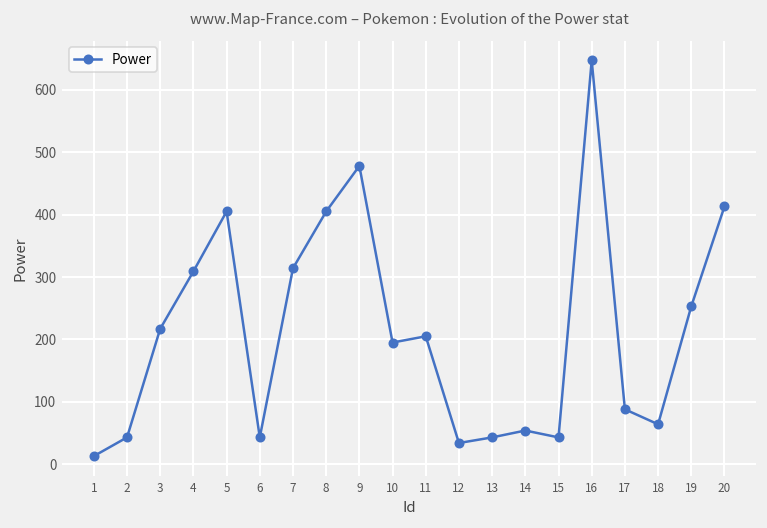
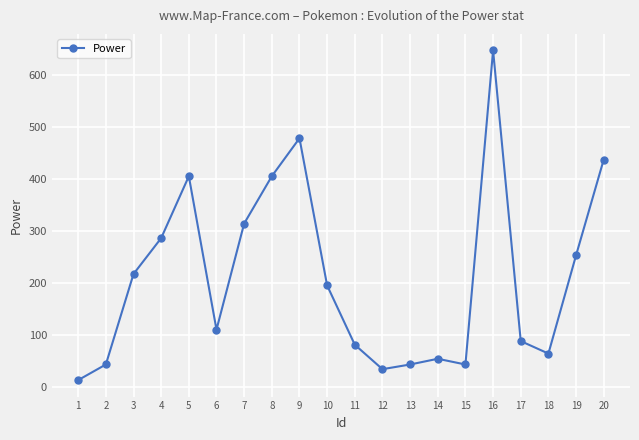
  {
    "1": 10,
    "2": 40,
    "3": 220,
-   "4": 310,
+   "4": 290,
    "5": 410,
-   "6": 40,
+   "6": 110,
    "7": 310,
    "8": 410,
    "9": 480,
    "10": 200,
-   "11": 210,
+   "11": 80,
    "12": 30,
    "13": 40,
    "14": 50,
    "15": 40,
    "16": 650,
    "17": 90,
    "18": 60,
    "19": 250,
-   "20": 410
+   "20": 440
  }
